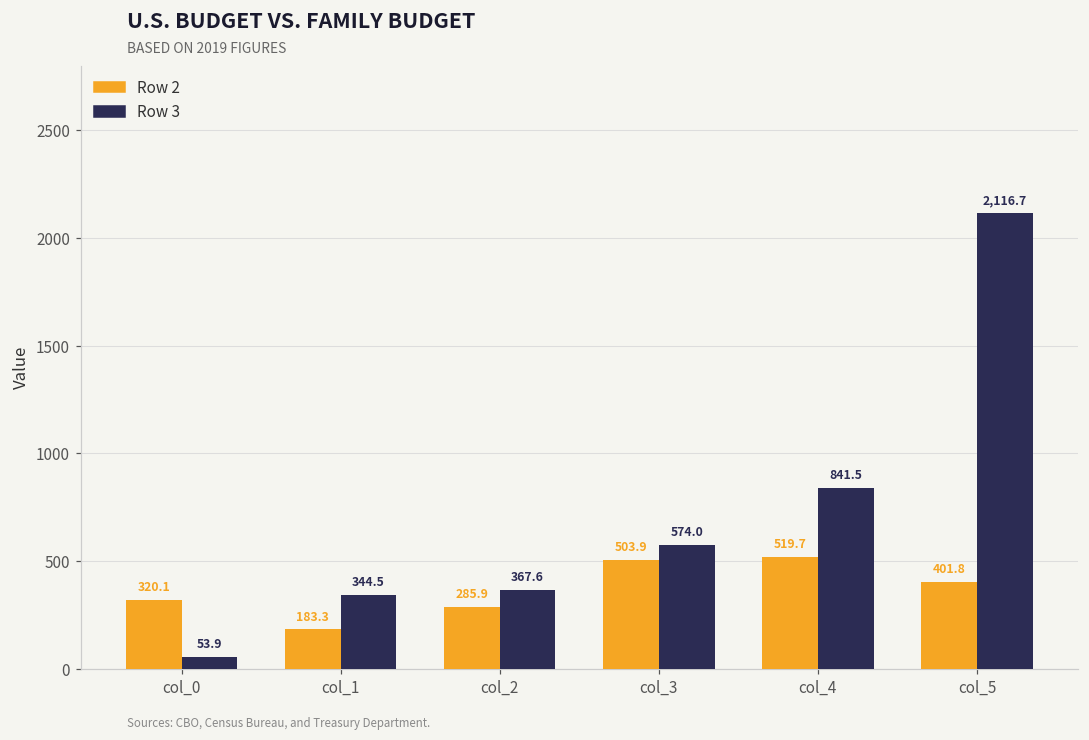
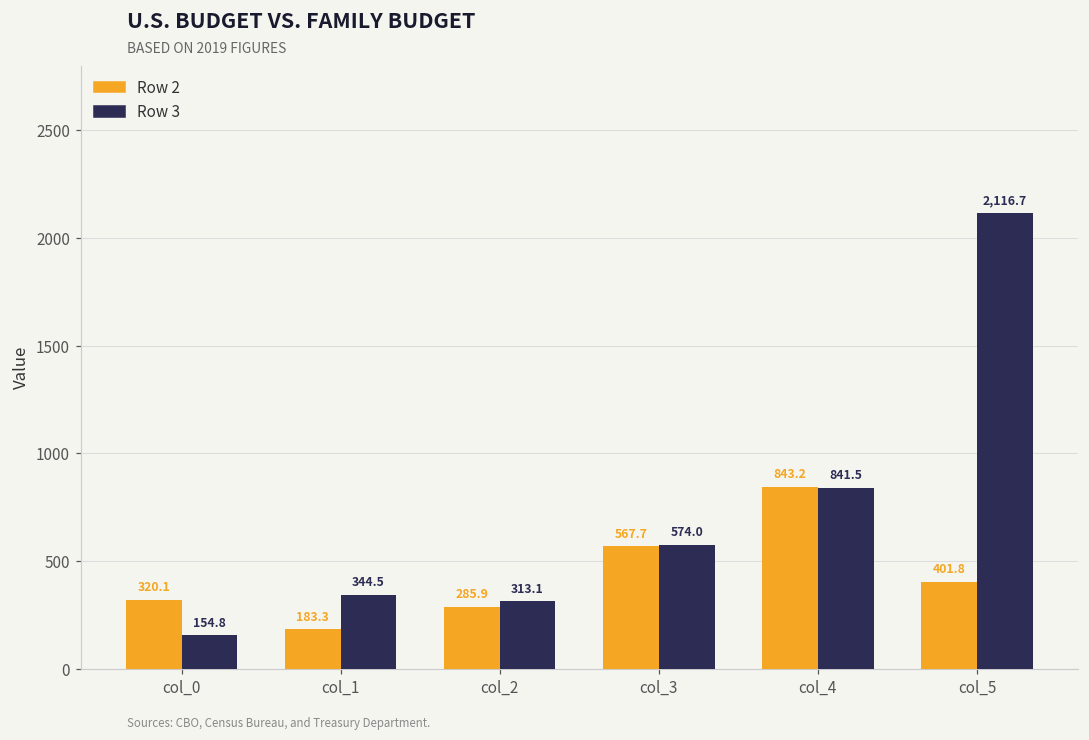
  {
    "Row 2": {
      "col_0": "320.1",
      "col_1": "183.3",
      "col_2": "285.9",
-     "col_3": "503.9",
-     "col_4": "519.7",
+     "col_3": "567.7",
+     "col_4": "843.2",
      "col_5": "401.8"
    },
    "Row 3": {
-     "col_0": "53.9",
+     "col_0": "154.8",
      "col_1": "344.5",
-     "col_2": "367.6",
+     "col_2": "313.1",
      "col_3": "574.0",
      "col_4": "841.5",
      "col_5": "2,116.7"
    }
  }
